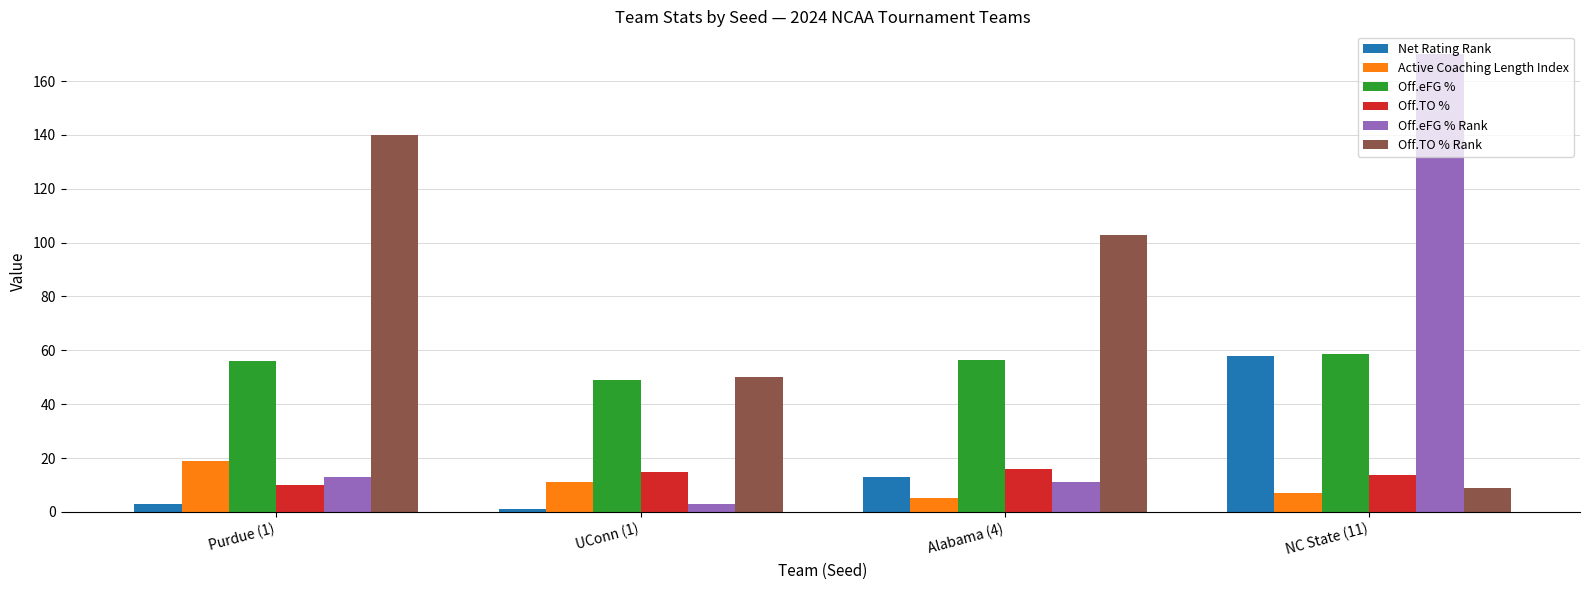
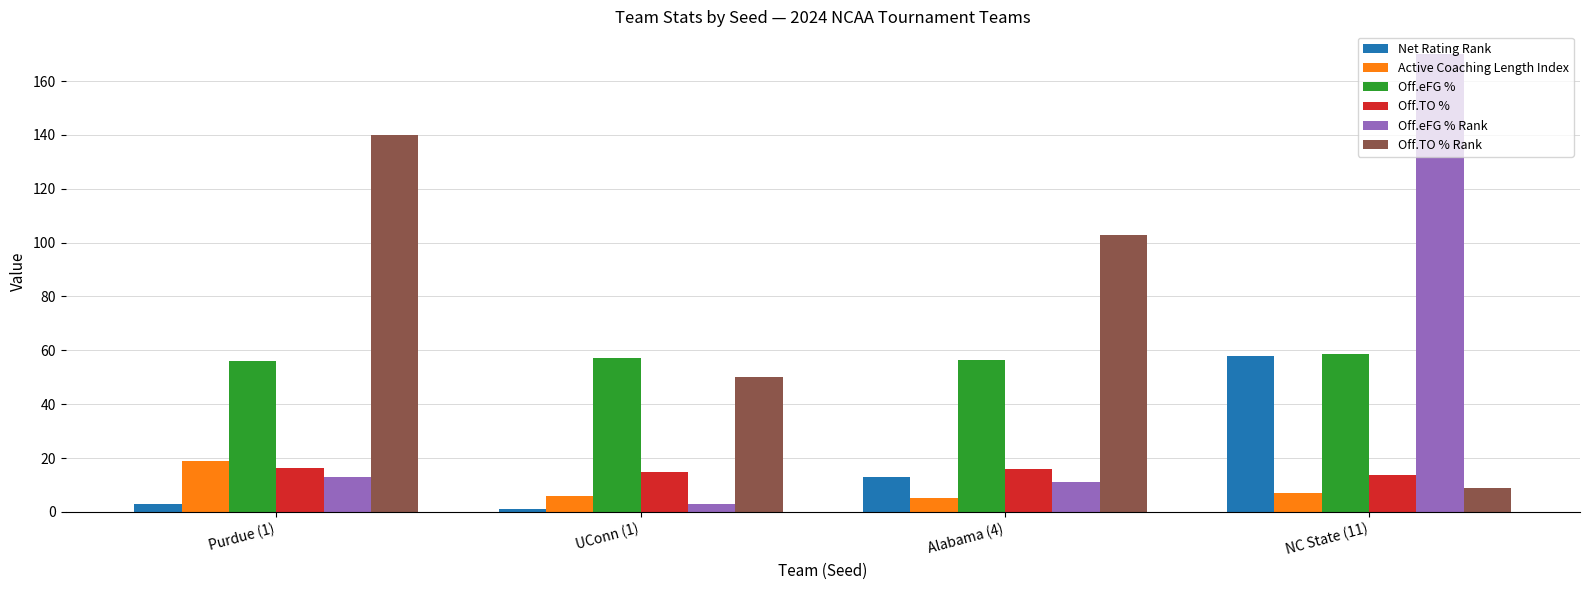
  {
    "Net Rating Rank": {
      "Purdue (1)": 3,
      "UConn (1)": 1,
      "Alabama (4)": 13,
      "NC State (11)": 58
    },
    "Active Coaching Length Index": {
      "Purdue (1)": 19,
-     "UConn (1)": 11,
+     "UConn (1)": 6,
      "Alabama (4)": 5,
      "NC State (11)": 7
    },
    "Off.eFG %": {
      "Purdue (1)": 56,
-     "UConn (1)": 49,
+     "UConn (1)": 57,
      "Alabama (4)": 56,
      "NC State (11)": 59
    },
    "Off.TO %": {
-     "Purdue (1)": 10,
+     "Purdue (1)": 16,
      "UConn (1)": 15,
      "Alabama (4)": 16,
      "NC State (11)": 14
    },
    "Off.eFG % Rank": {
      "Purdue (1)": 13,
      "UConn (1)": 3,
      "Alabama (4)": 11
    },
    "Off.TO % Rank": {
      "Purdue (1)": 140,
      "UConn (1)": 50,
      "Alabama (4)": 103,
      "NC State (11)": 9
    }
  }
